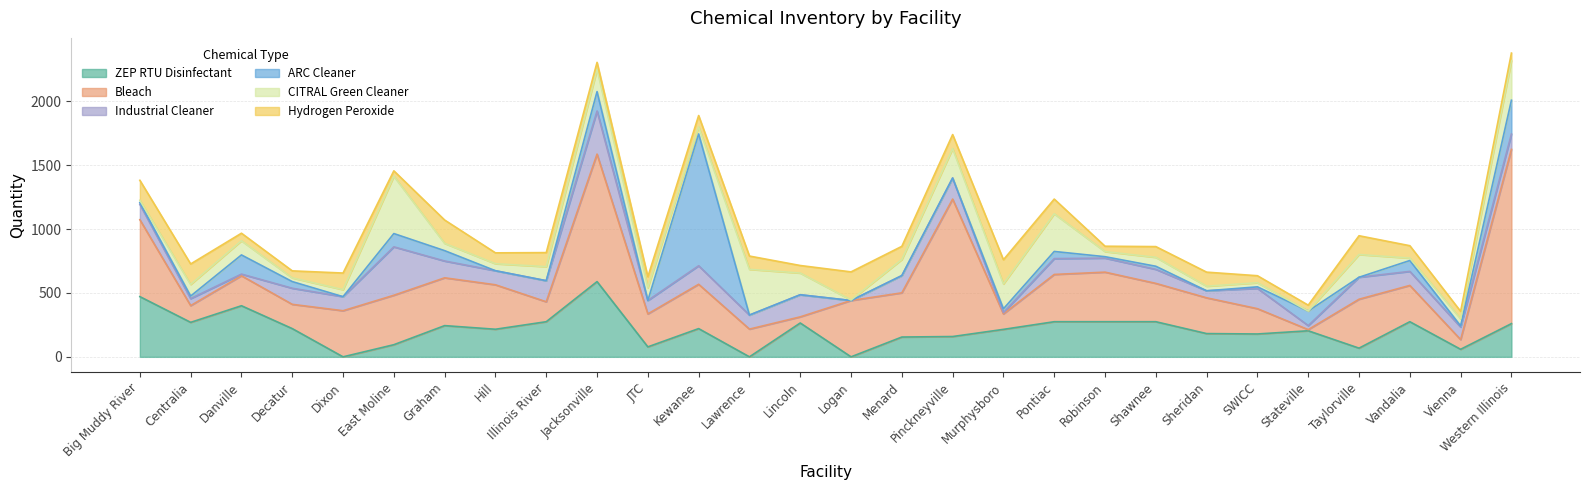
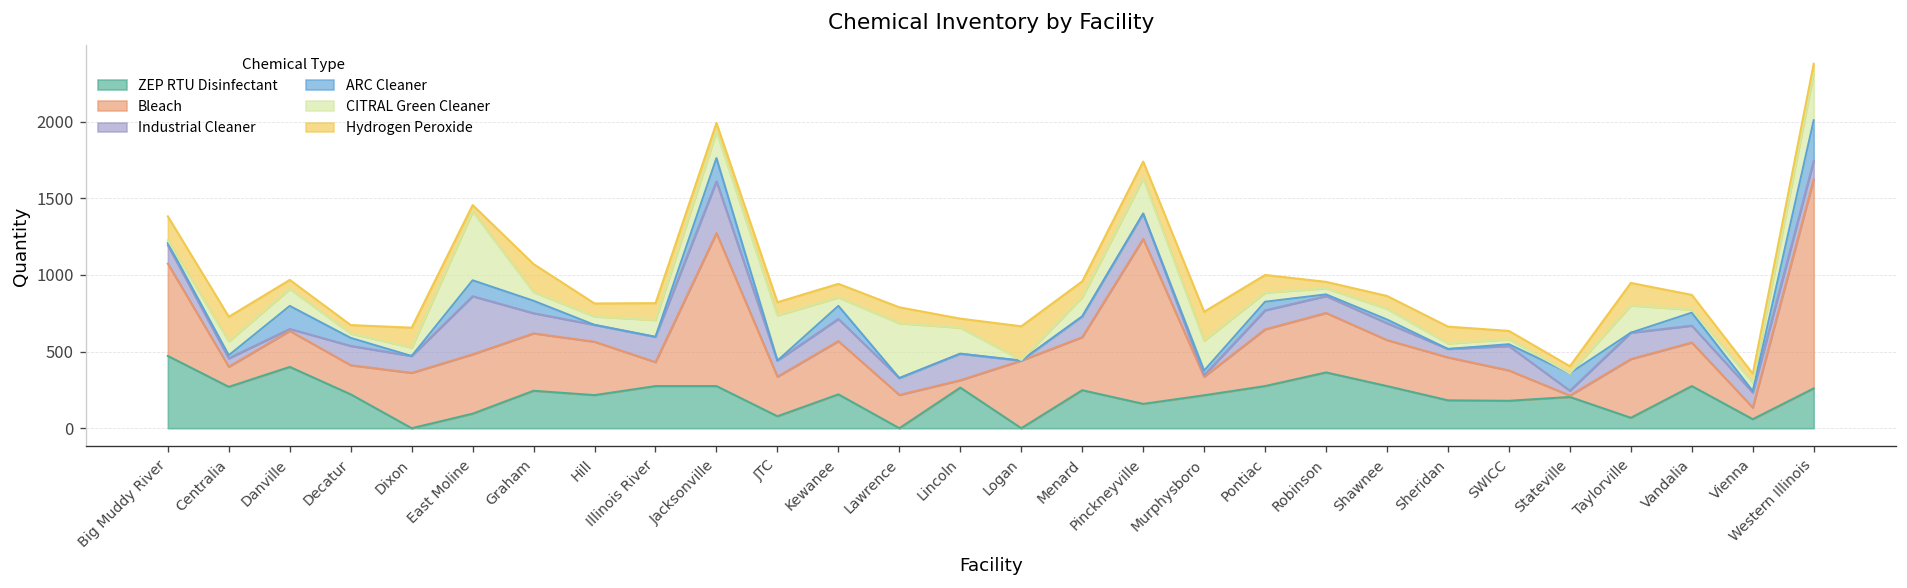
  {
    "ZEP RTU Disinfectant": {
      "Big Muddy River": 470,
      "Centralia": 270,
      "Danville": 400,
      "Decatur": 220,
      "Dixon": 0,
      "East Moline": 100,
      "Graham": 240,
      "Hill": 220,
      "Illinois River": 280,
-     "Jacksonville": 590,
+     "Jacksonville": 280,
      "JTC": 80,
      "Kewanee": 220,
      "Lawrence": 0,
      "Lincoln": 270,
      "Logan": 0,
-     "Menard": 160,
+     "Menard": 250,
      "Pinckneyville": 160,
      "Murphysboro": 220,
      "Pontiac": 280,
-     "Robinson": 280,
+     "Robinson": 360,
      "Shawnee": 280,
      "Sheridan": 180,
      "SWICC": 180,
      "Taylorville": 70,
      "Vandalia": 280,
      "Vienna": 60,
      "Western Illinois": 260
    },
    "Industrial Cleaner": {
      "Centralia": 60,
      "Decatur": 130,
      "East Moline": 380,
      "Graham": 130,
      "Jacksonville": 340,
      "Kewanee": 150,
      "Pontiac": 120,
      "Shawnee": 110,
      "Stateville": 30,
      "Vandalia": 110,
      "Western Illinois": 120
    },
    "ARC Cleaner": {
      "Centralia": 20,
      "Danville": 150,
      "Decatur": 50,
      "East Moline": 100,
      "Graham": 80,
      "Jacksonville": 150,
-     "Kewanee": 1030,
+     "Kewanee": 90,
      "Murphysboro": 30,
      "Pontiac": 60,
      "Shawnee": 20,
      "Western Illinois": 270
    },
    "CITRAL Green Cleaner": {
      "Centralia": 90,
      "Danville": 110,
      "Decatur": 30,
      "Dixon": 60,
      "East Moline": 450,
      "Graham": 60,
      "Hill": 60,
      "Illinois River": 110,
      "Jacksonville": 170,
-     "JTC": 100,
+     "JTC": 300,
      "Kewanee": 60,
      "Lawrence": 360,
      "Lincoln": 170,
      "Menard": 130,
      "Pinckneyville": 230,
      "Murphysboro": 200,
-     "Pontiac": 300,
+     "Pontiac": 60,
      "Robinson": 40,
      "Shawnee": 70,
      "Sheridan": 40,
      "SWICC": 30,
      "Taylorville": 180,
      "Vienna": 60,
      "Western Illinois": 310
    }
  }
